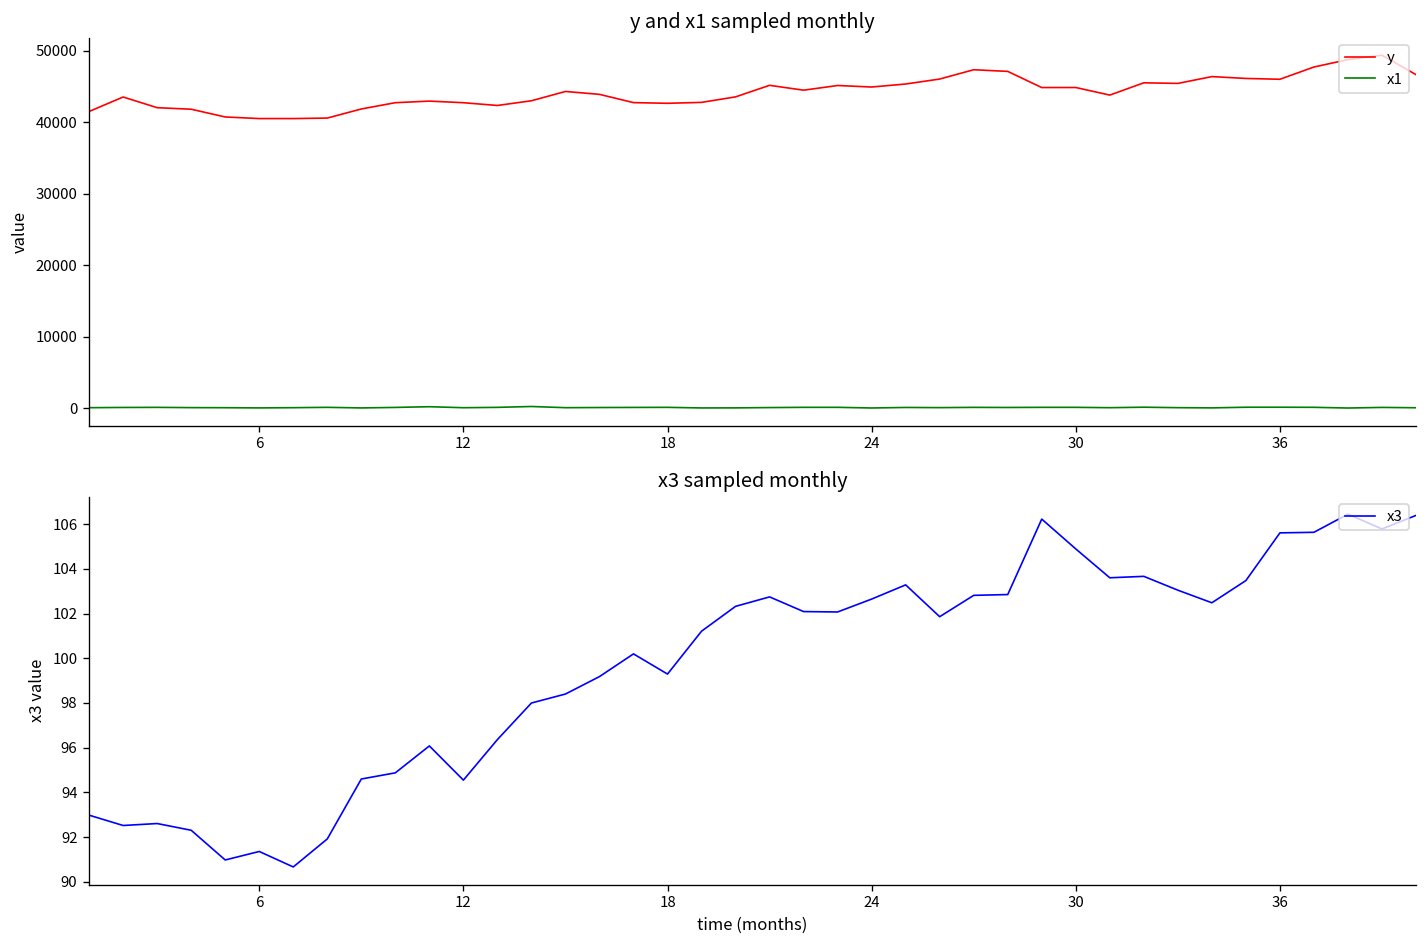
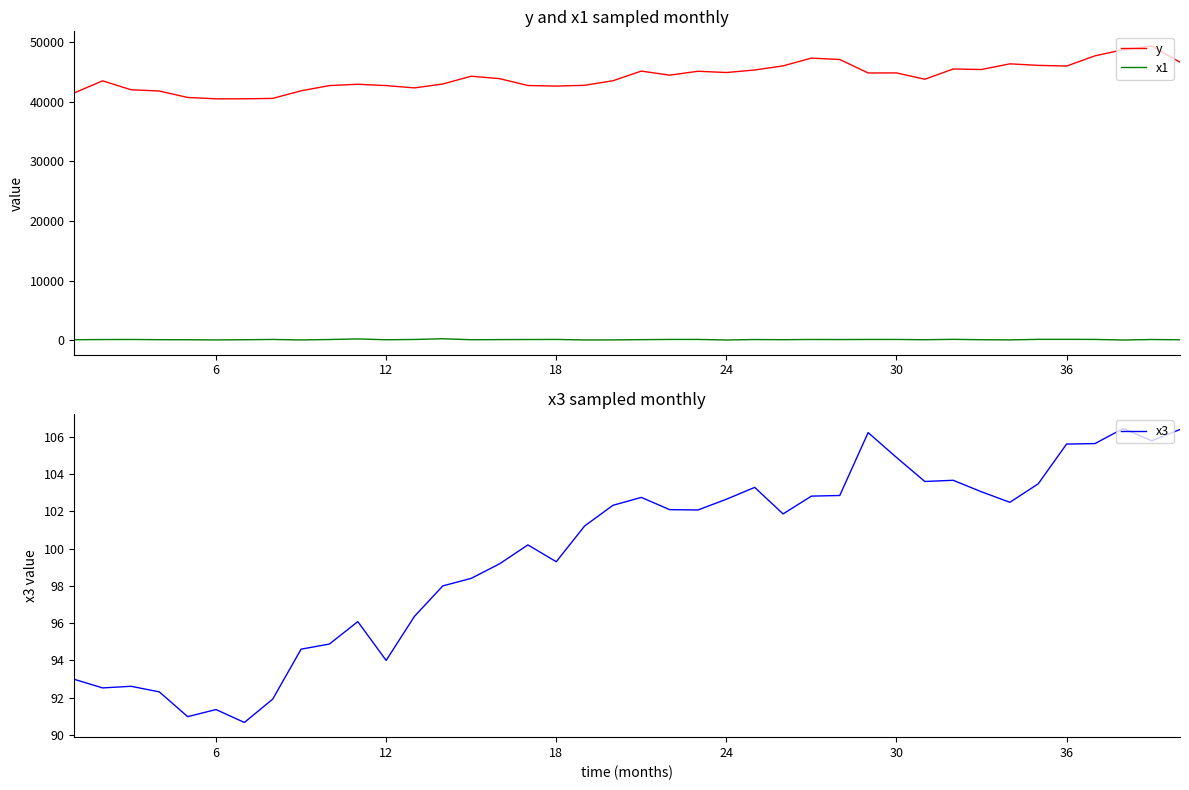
  {
    "y and x1 sampled monthly": {
      "y": {
        "6": 40000,
        "12": 43000,
        "18": 43000,
        "24": 45000,
        "30": 45000,
        "36": 46000
      },
      "x1": {
        "6": 0,
        "12": 0,
        "18": 0,
        "24": 0,
        "30": 0,
        "36": 0
      }
    },
    "x3 sampled monthly": {
      "6": 91.4,
-     "12": 94.5,
+     "12": 94.0,
      "18": 99.3,
      "24": 102.6,
      "30": 104.9,
      "36": 105.6
    }
  }
